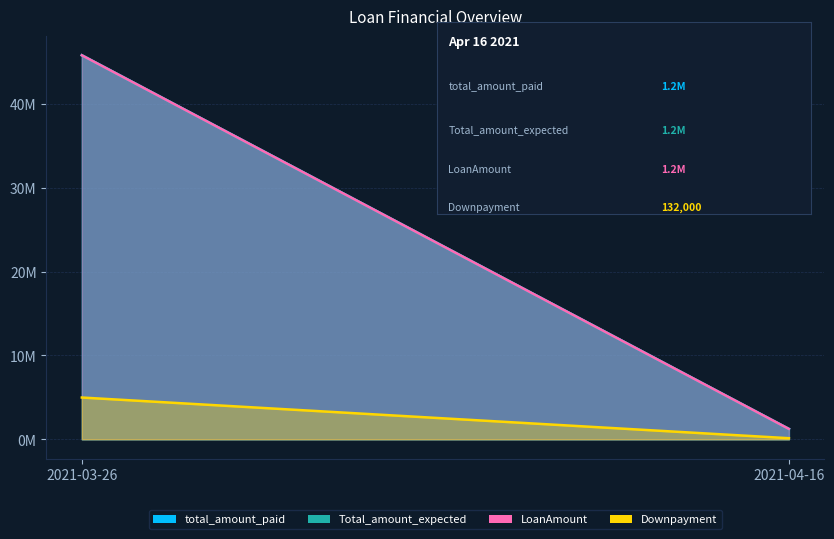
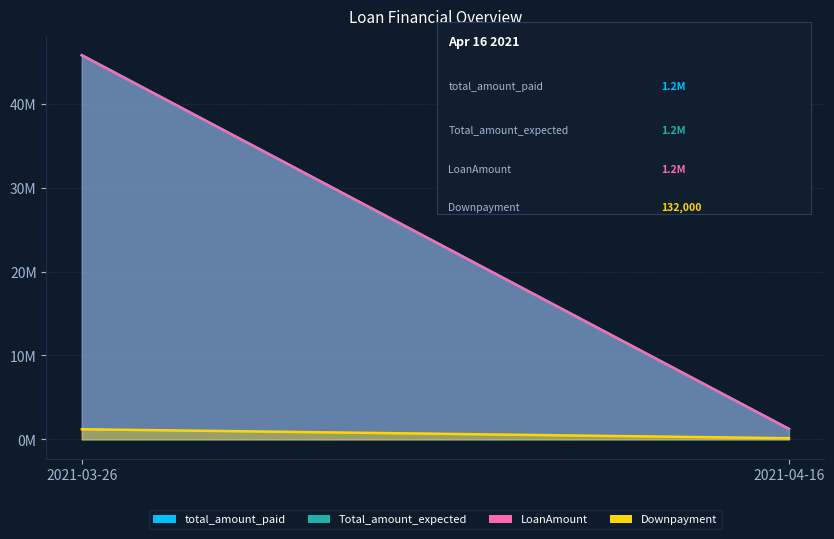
  {
    "LoanAmount": {
      "2021-03-26": 46000000,
      "2021-04-16": 1000000
    },
    "Downpayment": {
-     "2021-03-26": 5000000,
+     "2021-03-26": 1000000,
      "2021-04-16": 0
    }
  }
